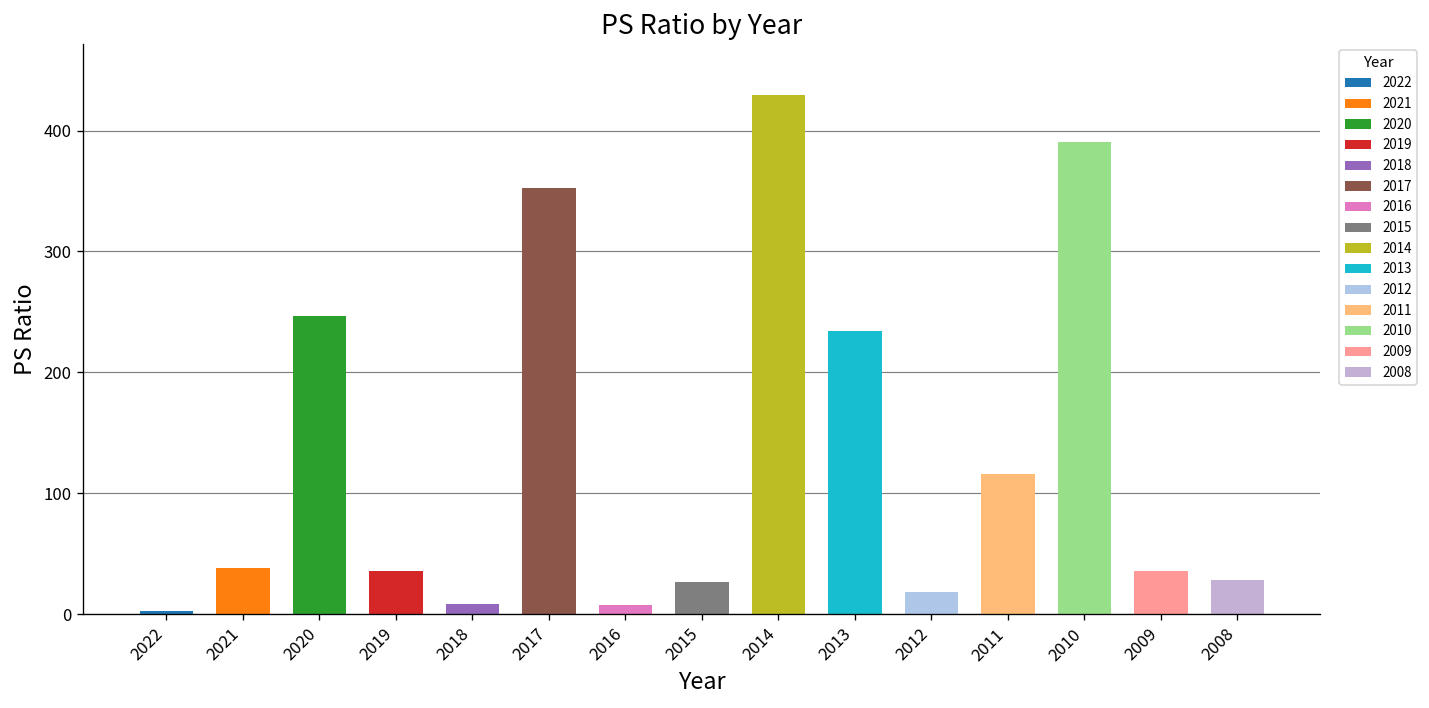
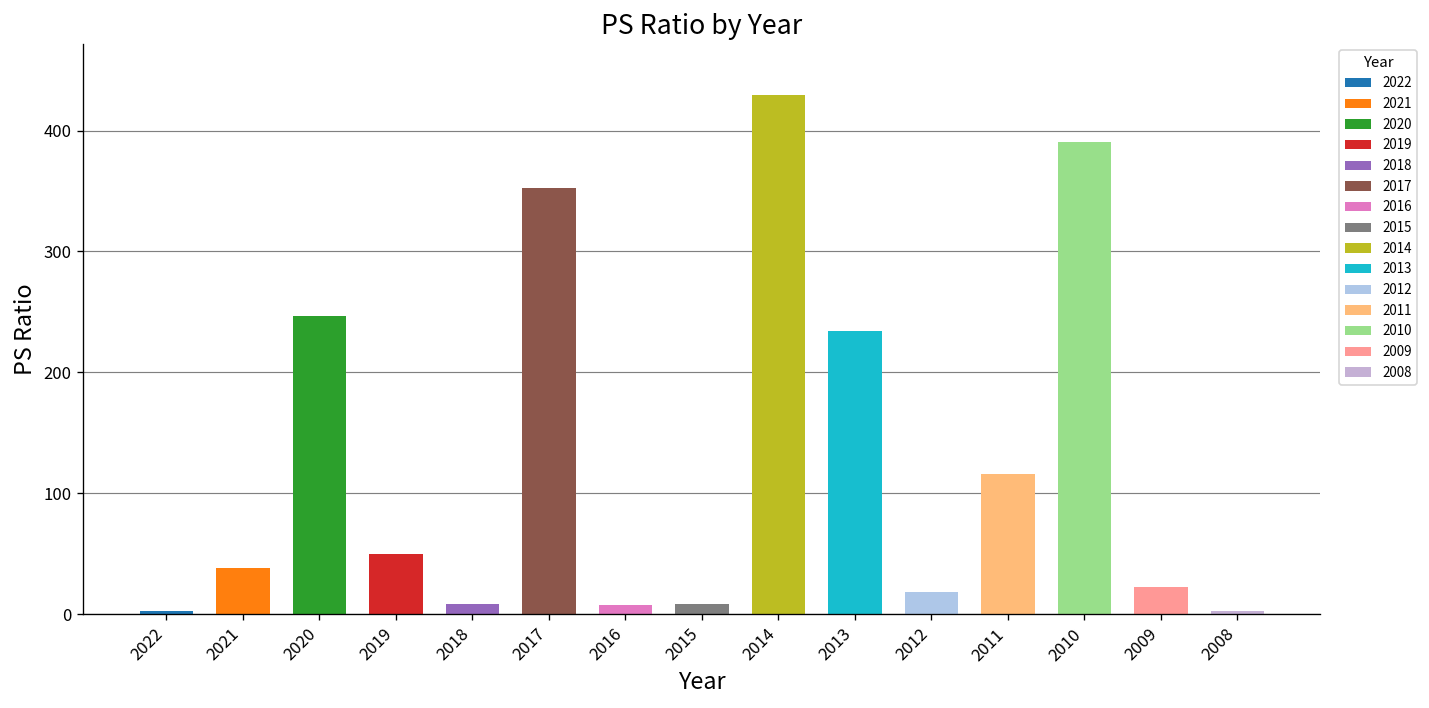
  {
    "2022": 3,
    "2021": 39,
    "2020": 247,
-   "2019": 36,
+   "2019": 50,
    "2018": 9,
    "2017": 353,
    "2016": 8,
-   "2015": 27,
+   "2015": 8,
    "2014": 429,
    "2013": 234,
    "2012": 18,
    "2011": 116,
    "2010": 390,
-   "2009": 36,
-   "2008": 28
+   "2009": 23,
+   "2008": 3
  }
